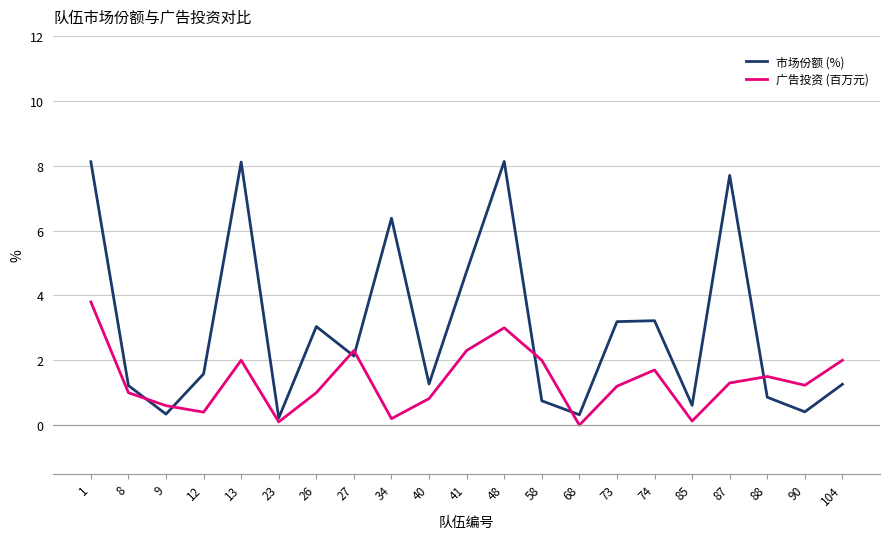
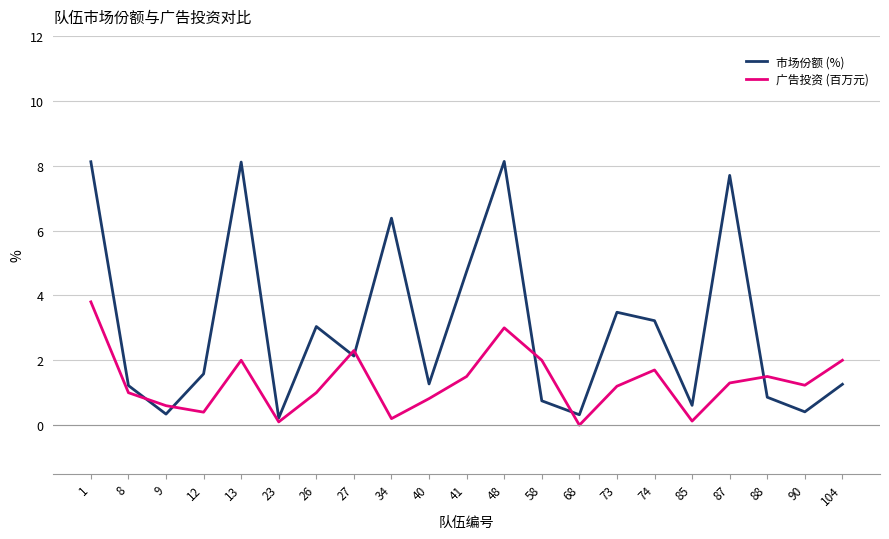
  {
    "市场份额 (%)": {
      "1": 8.1,
      "8": 1.2,
      "9": 0.3,
      "12": 1.6,
      "13": 8.1,
      "23": 0.2,
      "26": 3.0,
      "27": 2.1,
      "34": 6.4,
      "40": 1.3,
      "41": 4.7,
      "48": 8.1,
      "58": 0.8,
      "68": 0.3,
-     "73": 3.2,
+     "73": 3.5,
      "74": 3.2,
      "85": 0.6,
      "87": 7.7,
      "88": 0.9,
      "90": 0.4,
      "104": 1.3
    },
    "广告投资 (百万元)": {
      "1": 3.8,
      "8": 1.0,
      "9": 0.6,
      "12": 0.4,
      "13": 2.0,
      "23": 0.1,
      "26": 1.0,
      "27": 2.3,
      "34": 0.2,
      "40": 0.8,
-     "41": 2.3,
+     "41": 1.5,
      "48": 3.0,
      "58": 2.0,
      "68": 0.0,
      "73": 1.2,
      "74": 1.7,
      "85": 0.1,
      "87": 1.3,
      "88": 1.5,
      "90": 1.2,
      "104": 2.0
    }
  }
